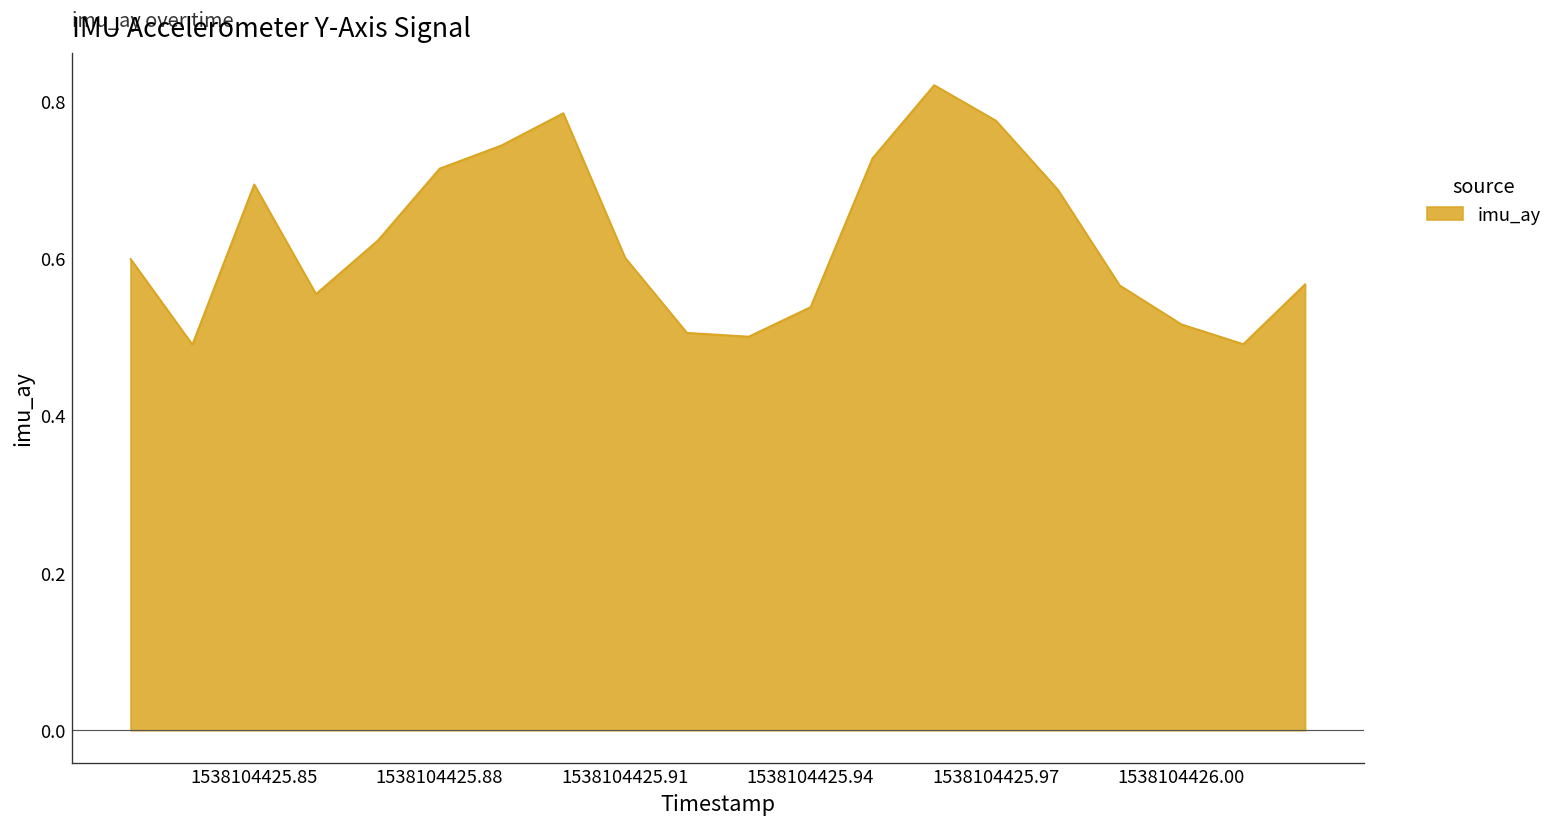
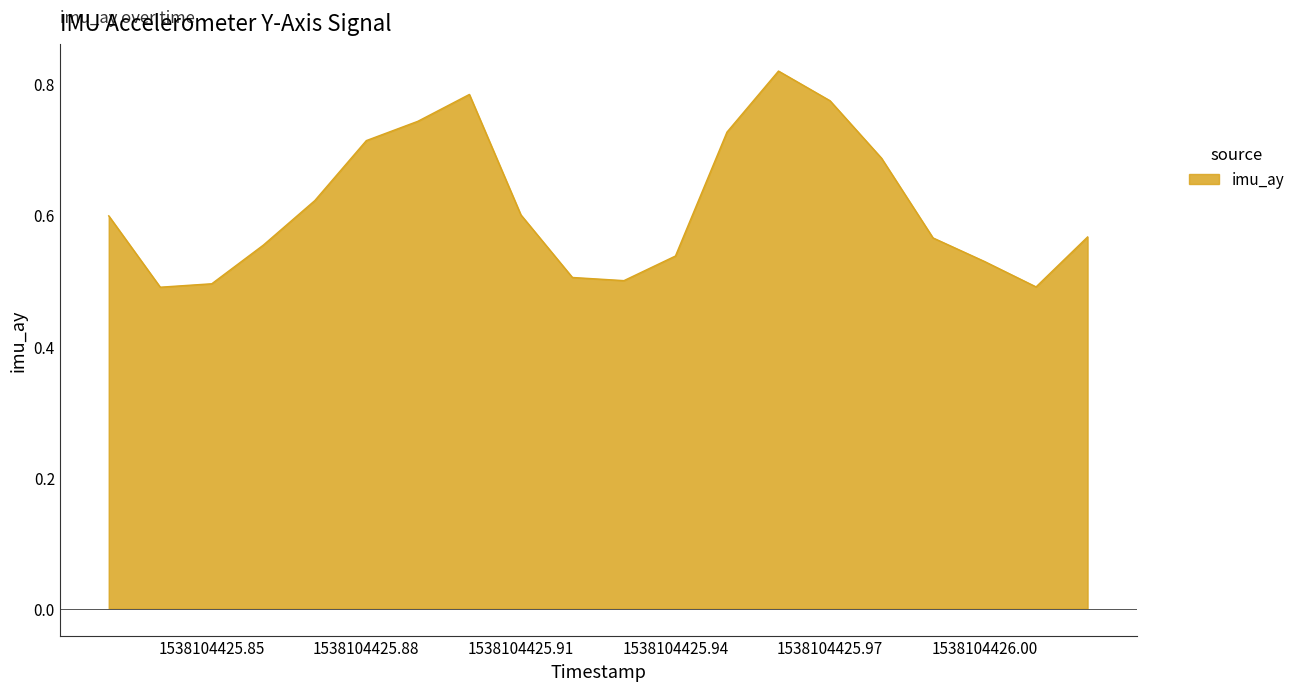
  {
-   "1538104425.85": 0.69,
+   "1538104425.85": 0.50,
    "1538104425.88": 0.71,
    "1538104425.91": 0.60,
    "1538104425.94": 0.54,
    "1538104425.97": 0.77,
-   "1538104426.00": 0.52
+   "1538104426.00": 0.53
  }
